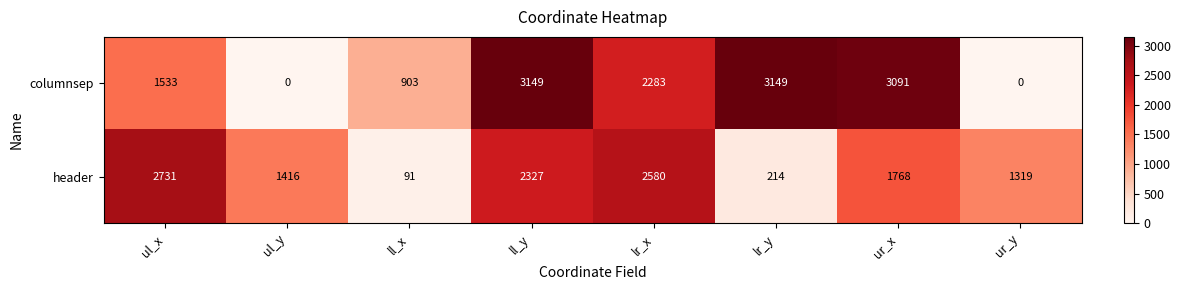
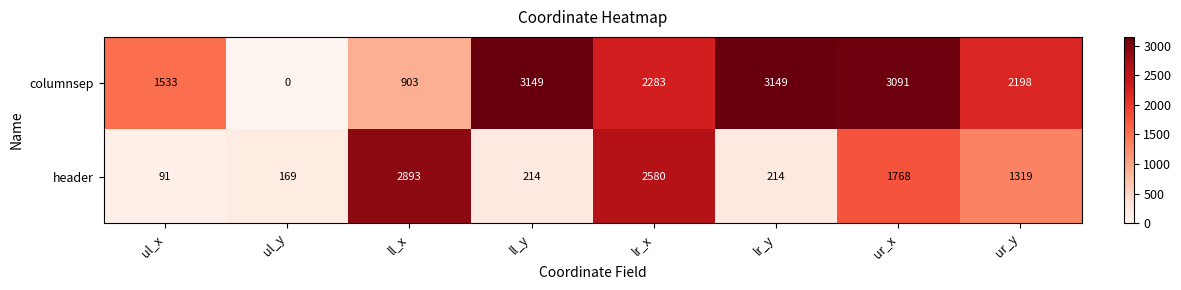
  {
    "columnsep": {
      "ul_x": 1533,
      "ul_y": 0,
      "ll_x": 903,
      "ll_y": 3149,
      "lr_x": 2283,
      "lr_y": 3149,
      "ur_x": 3091,
-     "ur_y": 0
+     "ur_y": 2198
    },
    "header": {
-     "ul_x": 2731,
-     "ul_y": 1416,
-     "ll_x": 91,
-     "ll_y": 2327,
+     "ul_x": 91,
+     "ul_y": 169,
+     "ll_x": 2893,
+     "ll_y": 214,
      "lr_x": 2580,
      "lr_y": 214,
      "ur_x": 1768,
      "ur_y": 1319
    }
  }
